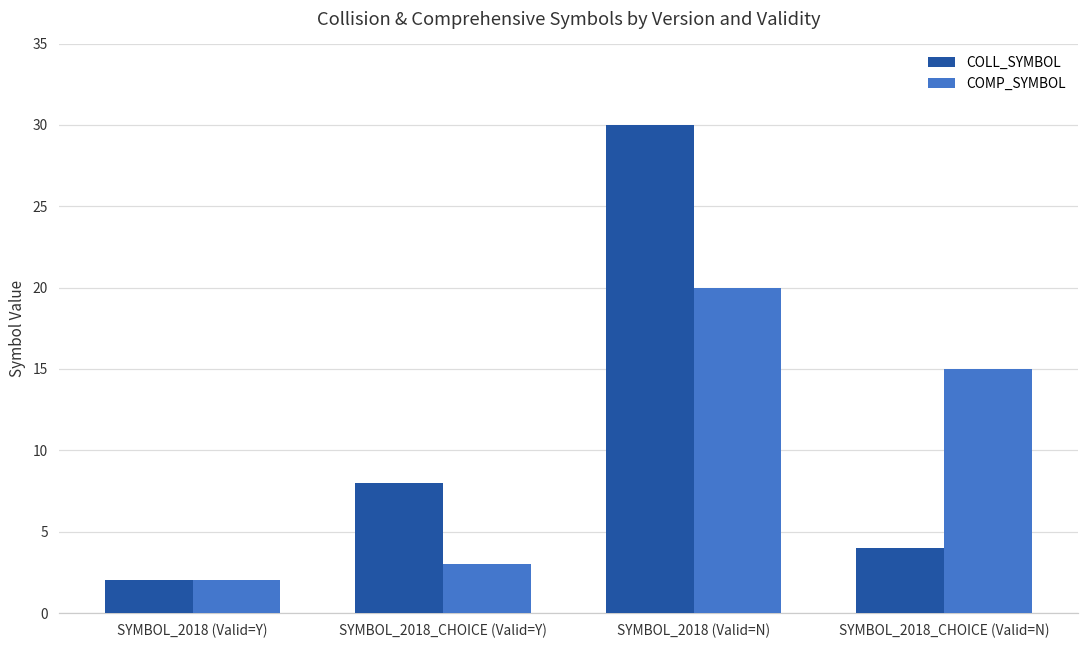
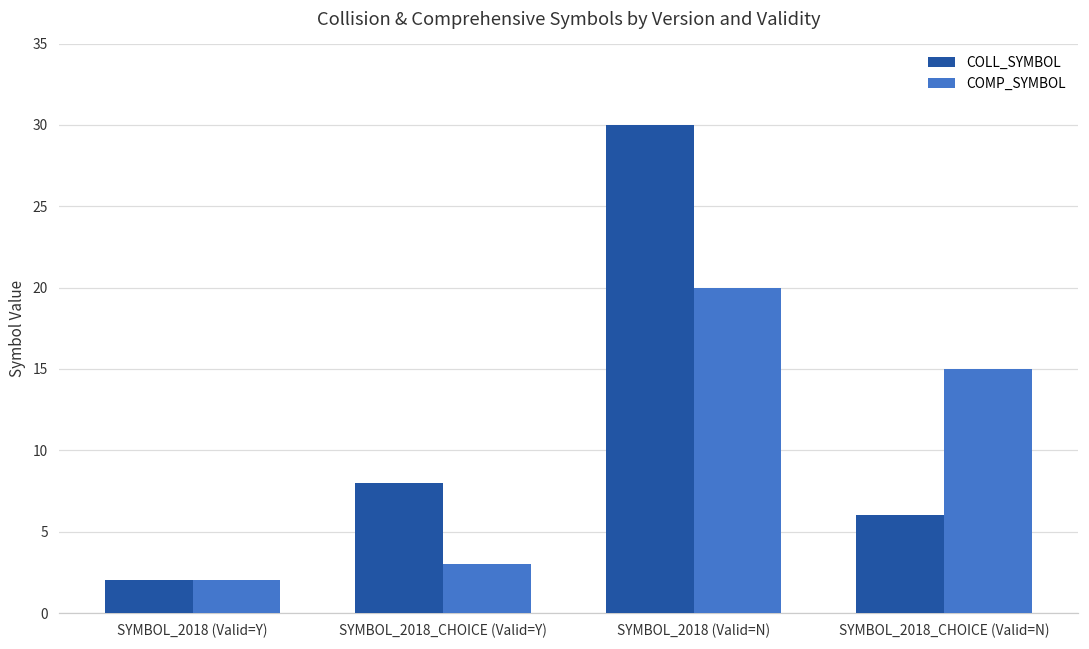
  {
    "COLL_SYMBOL": {
      "SYMBOL_2018 (Valid=Y)": 2,
      "SYMBOL_2018_CHOICE (Valid=Y)": 8,
      "SYMBOL_2018 (Valid=N)": 30,
-     "SYMBOL_2018_CHOICE (Valid=N)": 4
+     "SYMBOL_2018_CHOICE (Valid=N)": 6
    },
    "COMP_SYMBOL": {
      "SYMBOL_2018 (Valid=Y)": 2,
      "SYMBOL_2018_CHOICE (Valid=Y)": 3,
      "SYMBOL_2018 (Valid=N)": 20,
      "SYMBOL_2018_CHOICE (Valid=N)": 15
    }
  }
